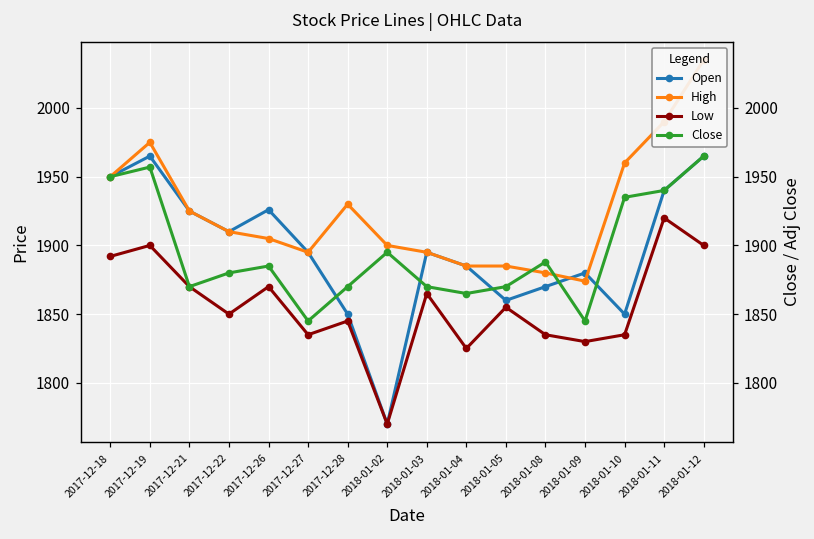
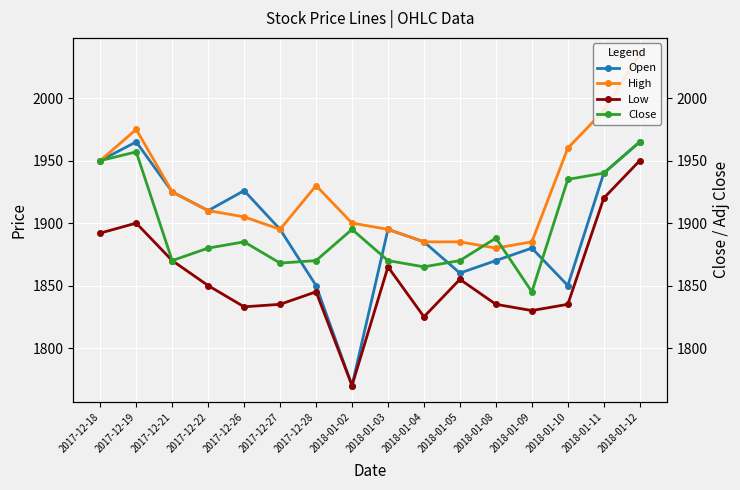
  {
    "Open": {
      "2017-12-19": 1965,
      "2017-12-26": 1926,
      "2017-12-28": 1850,
      "2018-01-05": 1860,
      "2018-01-08": 1870,
      "2018-01-09": 1880,
      "2018-01-10": 1850
    },
    "High": {
      "2017-12-19": 1975,
      "2017-12-26": 1905,
      "2017-12-28": 1930,
      "2018-01-02": 1900,
      "2018-01-05": 1885,
      "2018-01-08": 1880,
-     "2018-01-09": 1874,
+     "2018-01-09": 1885,
      "2018-01-10": 1960
    },
    "Low": {
      "2017-12-18": 1892,
      "2017-12-19": 1900,
      "2017-12-22": 1850,
-     "2017-12-26": 1870,
+     "2017-12-26": 1833,
      "2017-12-27": 1835,
      "2017-12-28": 1845,
      "2018-01-03": 1865,
      "2018-01-04": 1825,
      "2018-01-05": 1855,
      "2018-01-08": 1835,
      "2018-01-09": 1830,
      "2018-01-10": 1835,
      "2018-01-11": 1920,
-     "2018-01-12": 1900
+     "2018-01-12": 1950
    },
    "Close": {
      "2017-12-19": 1957,
      "2017-12-22": 1880,
      "2017-12-26": 1885,
-     "2017-12-27": 1845,
+     "2017-12-27": 1868,
      "2017-12-28": 1870,
      "2018-01-02": 1895,
      "2018-01-03": 1870,
      "2018-01-04": 1865,
      "2018-01-05": 1870,
      "2018-01-08": 1888,
      "2018-01-09": 1845,
      "2018-01-10": 1935
    }
  }
